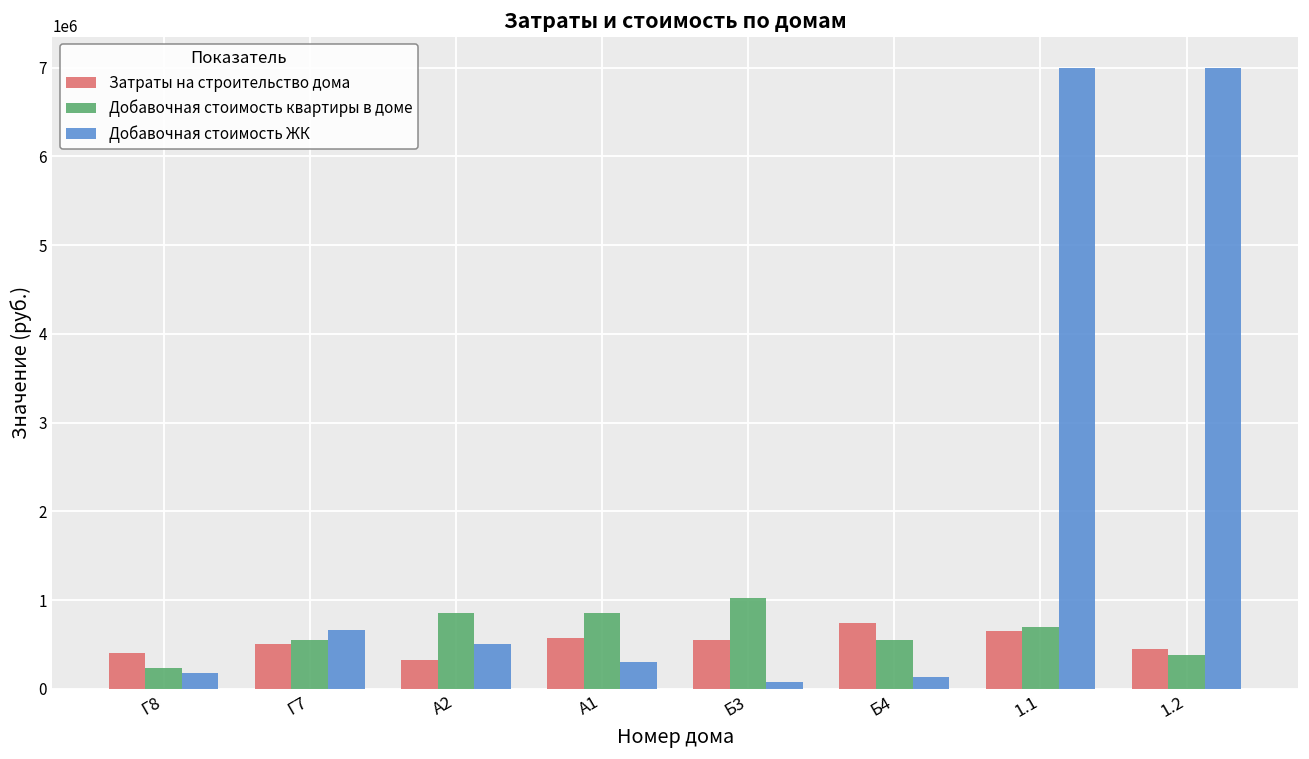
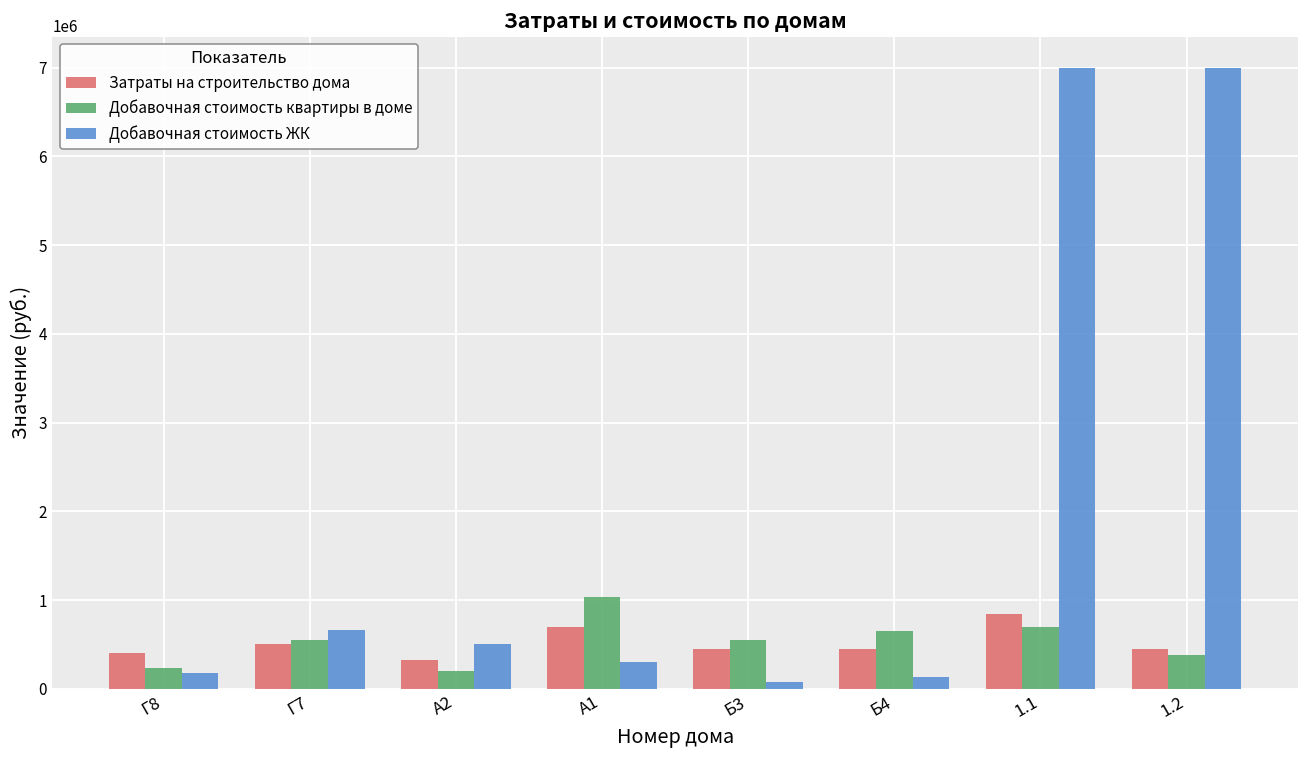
  {
    "Затраты на строительство дома": {
      "Г8": 400000,
      "Г7": 500000,
      "А2": 300000,
-     "А1": 600000,
-     "Б3": 600000,
-     "Б4": 700000,
-     "1.1": 700000,
+     "А1": 700000,
+     "Б3": 500000,
+     "Б4": 500000,
+     "1.1": 800000,
      "1.2": 500000
    },
    "Добавочная стоимость квартиры в доме": {
      "Г8": 200000,
      "Г7": 600000,
-     "А2": 900000,
-     "А1": 900000,
-     "Б3": 1000000,
-     "Б4": 600000,
+     "А2": 200000,
+     "А1": 1000000,
+     "Б3": 600000,
+     "Б4": 700000,
      "1.1": 700000,
      "1.2": 400000
    },
    "Добавочная стоимость ЖК": {
      "Г8": 200000,
      "Г7": 700000,
      "А2": 500000,
      "А1": 300000,
      "Б3": 100000,
      "Б4": 100000,
      "1.1": 7000000,
      "1.2": 7000000
    }
  }
